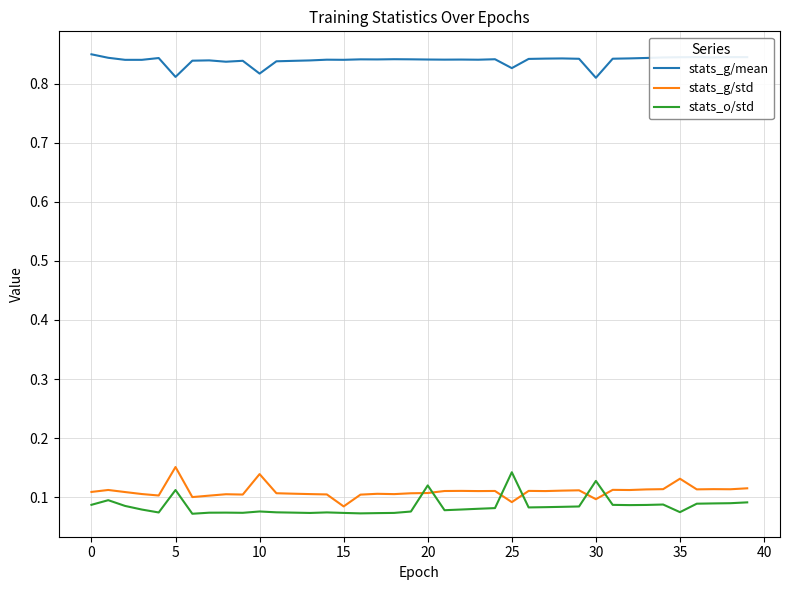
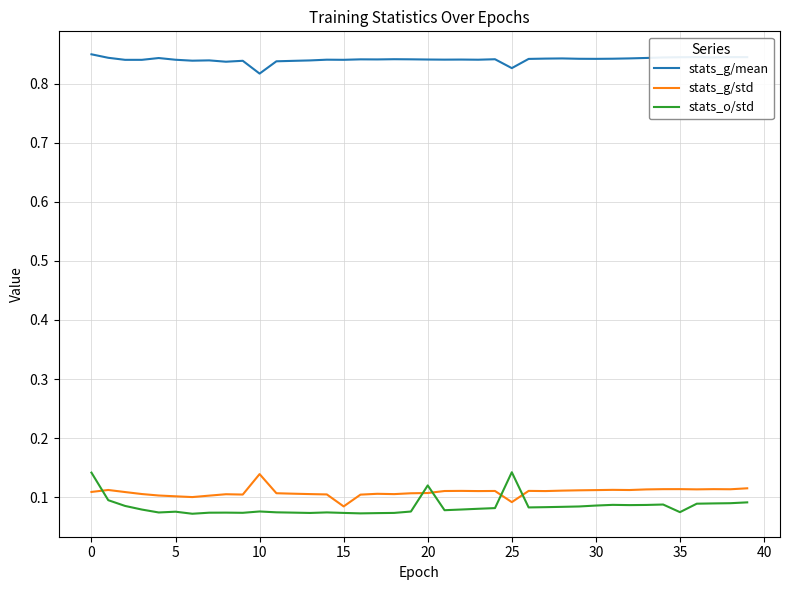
  {
    "stats_g/mean": {
      "0": 0.85,
-     "5": 0.81,
+     "5": 0.84,
      "10": 0.82,
      "15": 0.84,
      "20": 0.84,
      "25": 0.83,
-     "30": 0.81
+     "30": 0.84
    },
    "stats_g/std": {
      "0": 0.11,
-     "5": 0.15,
+     "5": 0.10,
      "10": 0.14,
      "15": 0.08,
      "20": 0.11,
      "25": 0.09,
-     "30": 0.10,
-     "35": 0.13
+     "30": 0.11,
+     "35": 0.11
    },
    "stats_o/std": {
-     "0": 0.09,
-     "5": 0.11,
+     "0": 0.14,
+     "5": 0.08,
      "10": 0.08,
      "15": 0.07,
      "20": 0.12,
      "25": 0.14,
-     "30": 0.13,
+     "30": 0.09,
      "35": 0.07
    }
  }
